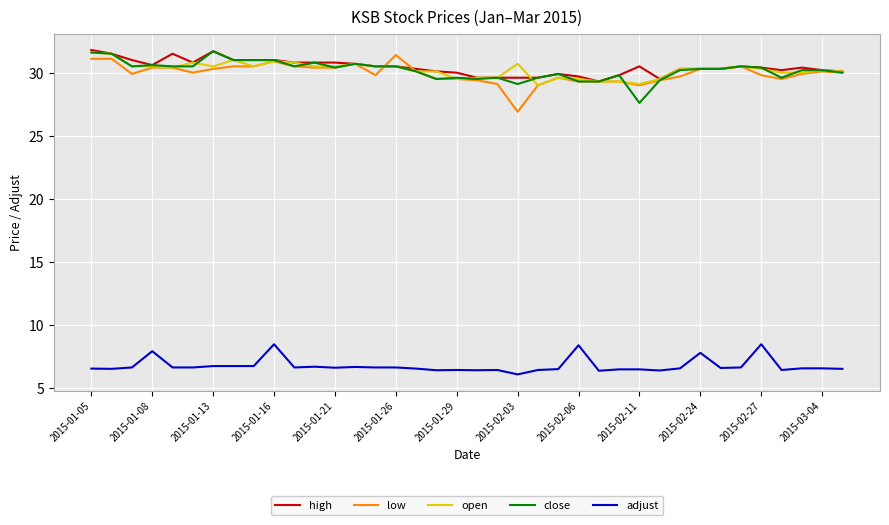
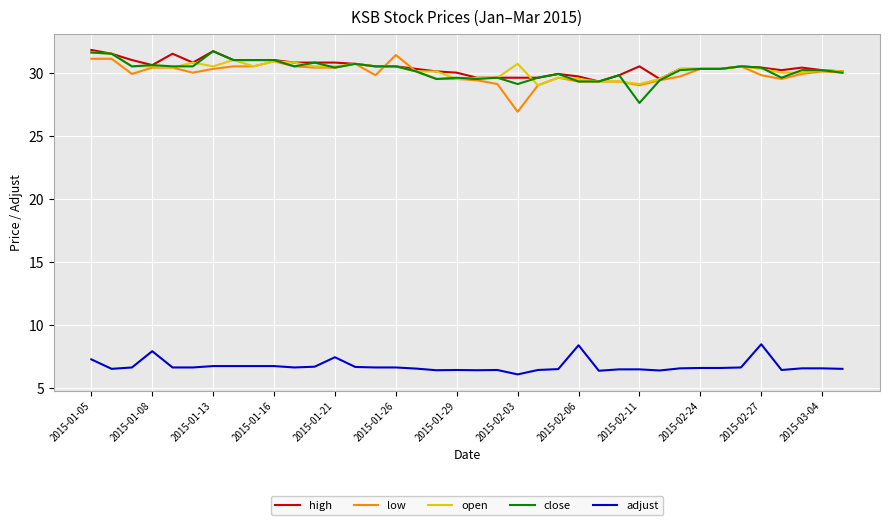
  {
    "high": {
      "2015-01-05": 31.8,
      "2015-01-21": 30.8,
      "2015-01-29": 30.0,
      "2015-02-03": 29.6,
      "2015-02-06": 29.7,
      "2015-02-11": 30.5
    },
    "low": {
      "2015-01-05": 31.1,
      "2015-01-13": 30.3,
      "2015-01-26": 31.4,
      "2015-02-03": 26.9,
      "2015-02-27": 29.8
    },
    "open": {
      "2015-01-13": 30.5,
      "2015-02-03": 30.7
    },
    "close": {
      "2015-02-03": 29.1,
      "2015-02-11": 27.6
    },
    "adjust": {
-     "2015-01-05": 6.6,
+     "2015-01-05": 7.3,
      "2015-01-08": 7.9,
      "2015-01-13": 6.8,
-     "2015-01-16": 8.5,
-     "2015-01-21": 6.6,
+     "2015-01-16": 6.8,
+     "2015-01-21": 7.5,
      "2015-01-26": 6.6,
      "2015-01-29": 6.4,
      "2015-02-03": 6.1,
      "2015-02-06": 8.4,
      "2015-02-11": 6.5,
-     "2015-02-24": 7.8,
+     "2015-02-24": 6.6,
      "2015-02-27": 8.5,
      "2015-03-04": 6.6
    }
  }
